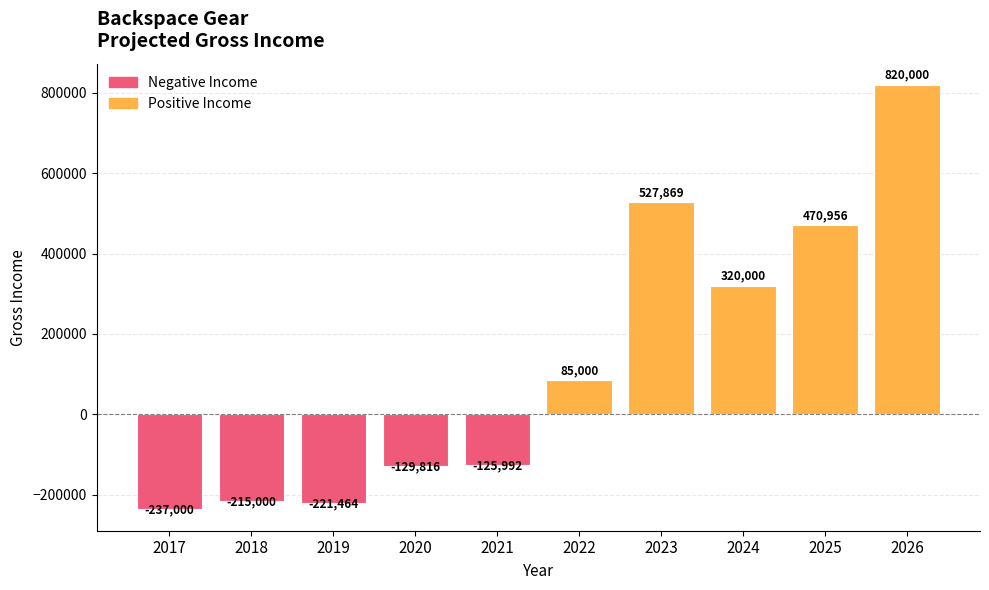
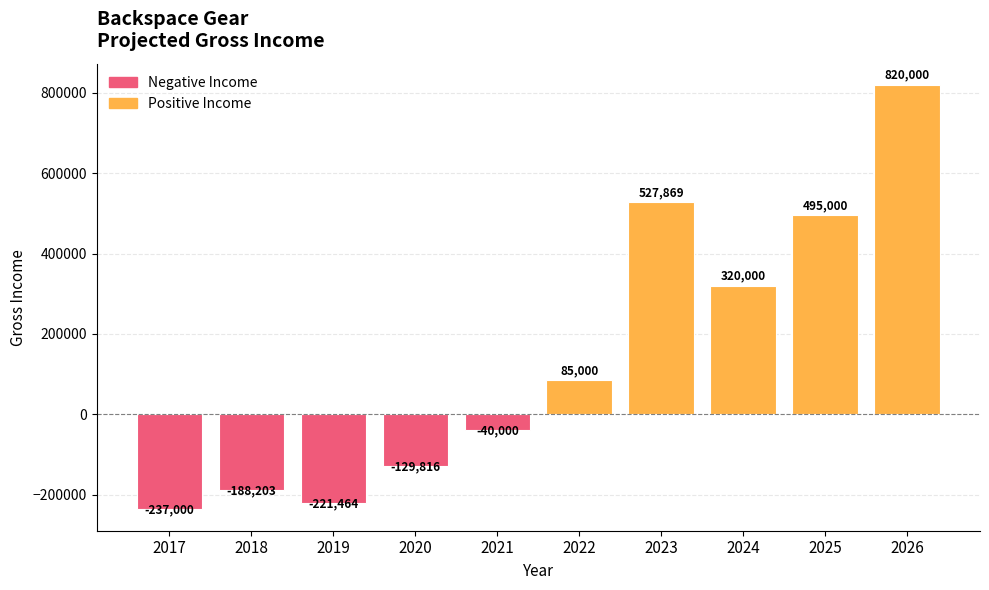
  {
    "2017": "-237,000",
-   "2018": "-215,000",
+   "2018": "-188,203",
    "2019": "-221,464",
    "2020": "-129,816",
-   "2021": "-125,992",
+   "2021": "-40,000",
    "2022": "85,000",
    "2023": "527,869",
    "2024": "320,000",
-   "2025": "470,956",
+   "2025": "495,000",
    "2026": "820,000"
  }
